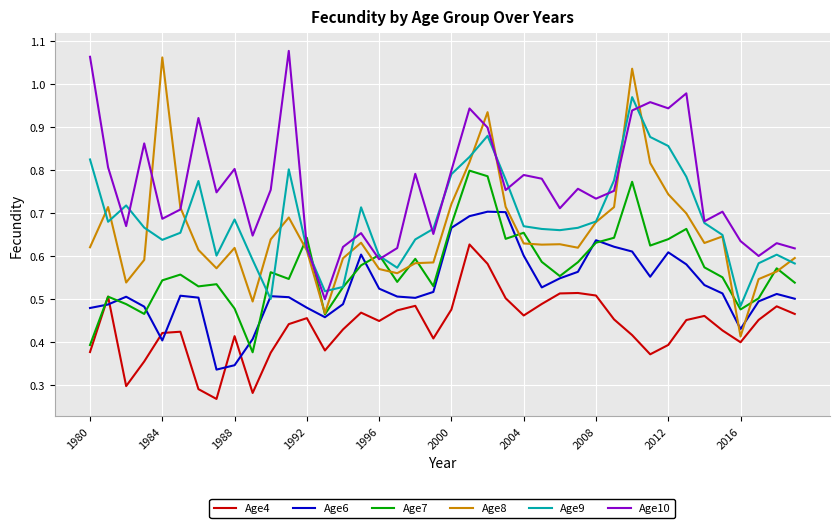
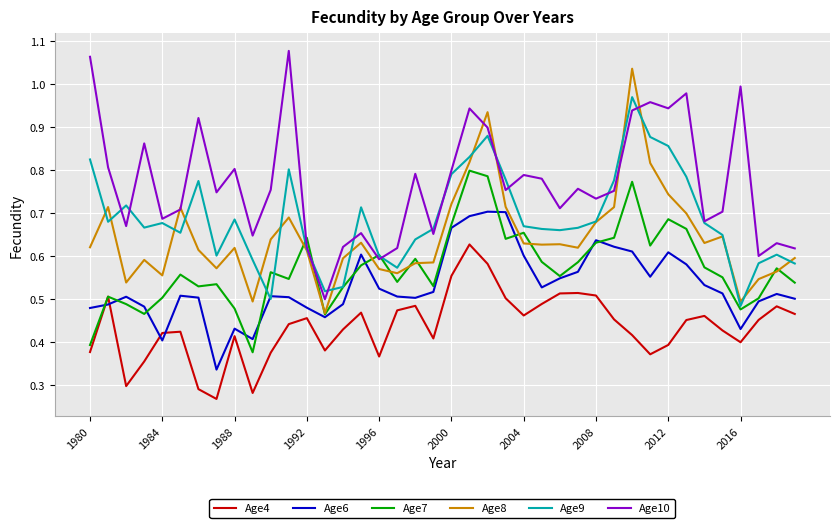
  {
    "Age4": {
      "1980": 0.38,
      "1984": 0.42,
      "1988": 0.41,
      "1992": 0.46,
-     "1996": 0.45,
-     "2000": 0.48,
+     "1996": 0.37,
+     "2000": 0.55,
      "2004": 0.46,
      "2008": 0.51,
      "2012": 0.39,
      "2016": 0.40
    },
    "Age6": {
      "1980": 0.48,
      "1984": 0.40,
-     "1988": 0.35,
+     "1988": 0.43,
      "1992": 0.48,
      "1996": 0.52,
      "2000": 0.67,
      "2004": 0.60,
      "2012": 0.61,
      "2016": 0.43
    },
    "Age7": {
      "1980": 0.39,
-     "1984": 0.54,
+     "1984": 0.50,
      "1988": 0.48,
      "1992": 0.64,
      "2000": 0.67,
      "2004": 0.65,
-     "2012": 0.64,
+     "2012": 0.69,
      "2016": 0.48
    },
    "Age8": {
      "1980": 0.62,
-     "1984": 1.06,
+     "1984": 0.56,
      "1988": 0.62,
      "1996": 0.57,
      "2000": 0.72,
      "2004": 0.63,
      "2012": 0.74,
-     "2016": 0.41
+     "2016": 0.49
    },
    "Age9": {
      "1980": 0.83,
-     "1984": 0.64,
+     "1984": 0.68,
      "1988": 0.69,
      "2000": 0.79,
      "2004": 0.67,
      "2012": 0.86,
      "2016": 0.48
    },
    "Age10": {
      "1980": 1.06,
      "1984": 0.69,
      "1988": 0.80,
      "1996": 0.59,
      "2000": 0.80,
      "2004": 0.79,
      "2008": 0.73,
      "2012": 0.94,
-     "2016": 0.64
+     "2016": 0.99
    }
  }
